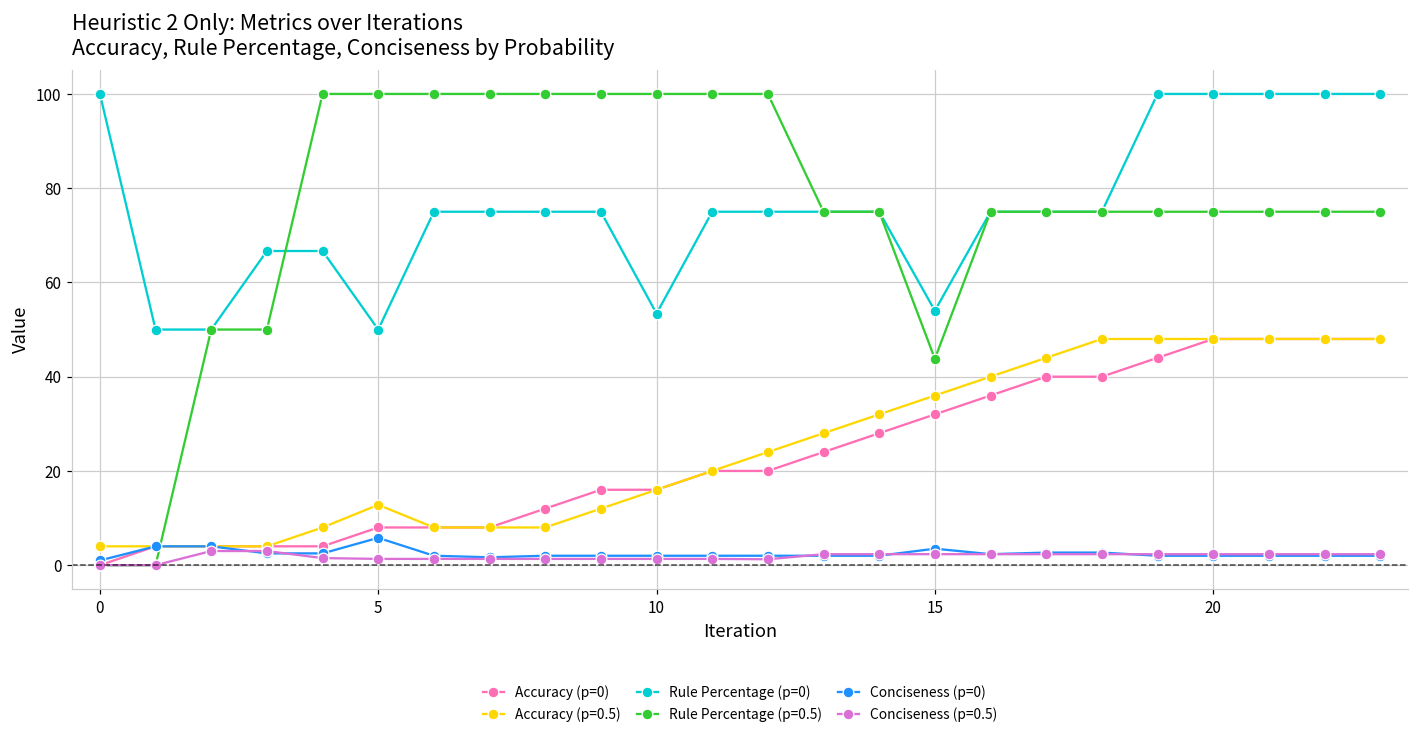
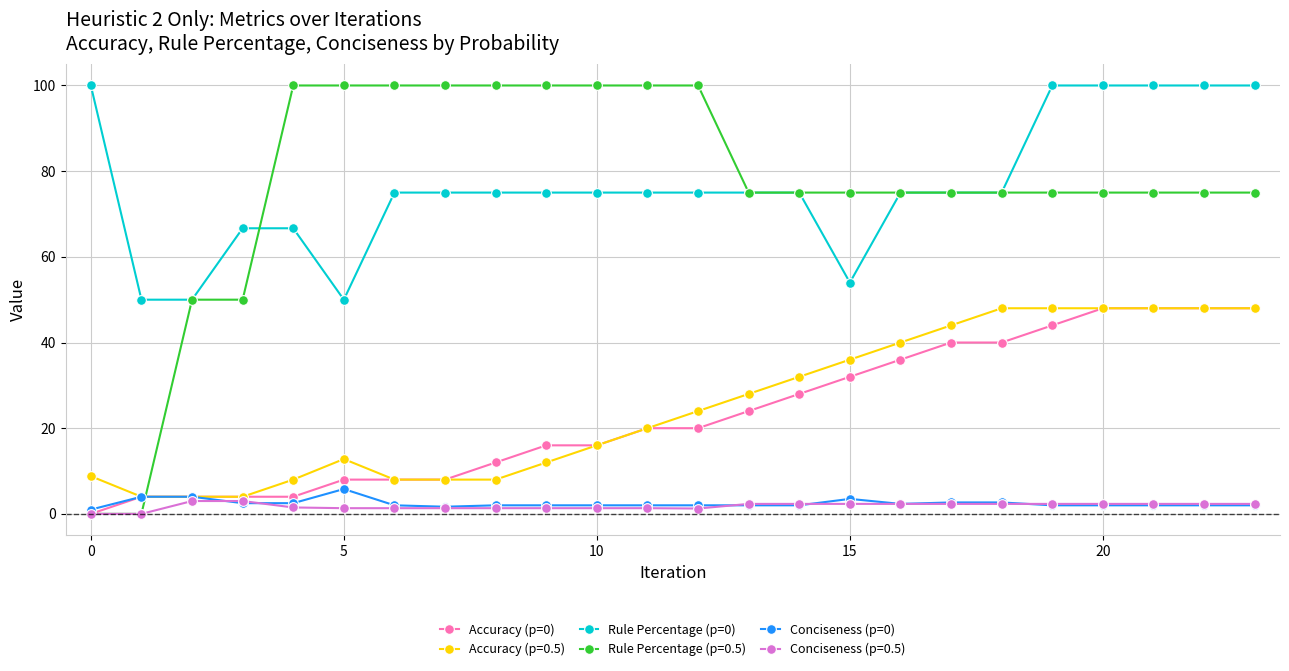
  {
    "Accuracy (p=0.5)": {
-     "0": 4,
+     "0": 9,
      "5": 13,
      "15": 36
    },
    "Rule Percentage (p=0)": {
      "0": 100,
      "5": 50,
-     "10": 53,
+     "10": 75,
      "15": 54,
      "20": 100
    },
    "Rule Percentage (p=0.5)": {
      "5": 100,
      "10": 100,
-     "15": 44,
+     "15": 75,
      "20": 75
    },
    "Conciseness (p=0)": {
      "0": 1,
      "5": 6,
      "10": 2,
      "15": 4
    }
  }
